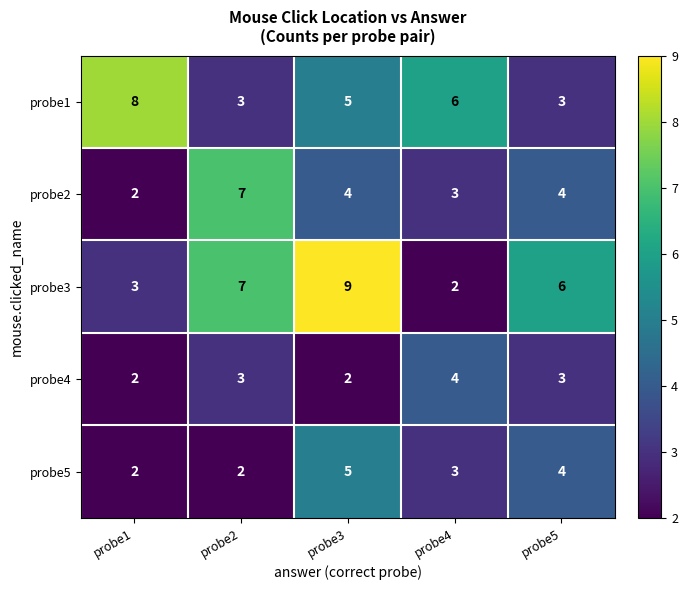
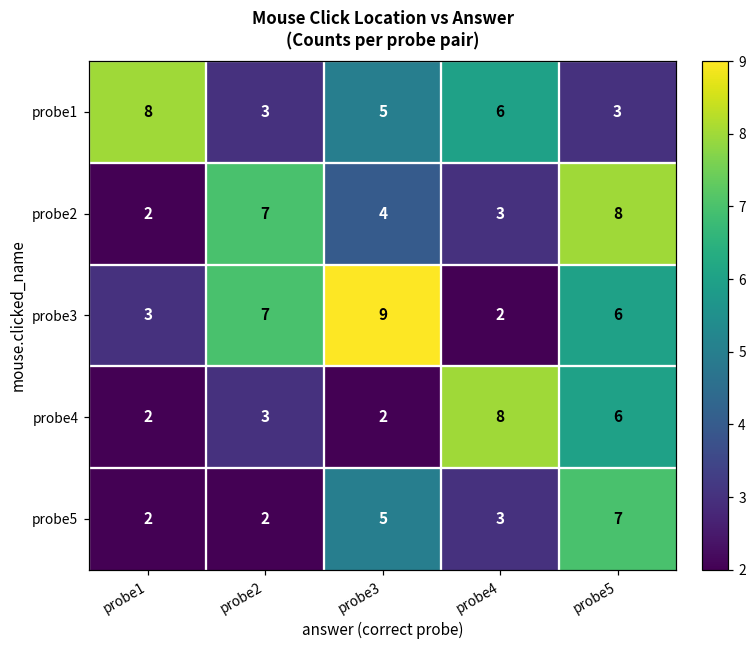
  {
    "probe1": {
      "probe1": 8,
      "probe2": 3,
      "probe3": 5,
      "probe4": 6,
      "probe5": 3
    },
    "probe2": {
      "probe1": 2,
      "probe2": 7,
      "probe3": 4,
      "probe4": 3,
-     "probe5": 4
+     "probe5": 8
    },
    "probe3": {
      "probe1": 3,
      "probe2": 7,
      "probe3": 9,
      "probe4": 2,
      "probe5": 6
    },
    "probe4": {
      "probe1": 2,
      "probe2": 3,
      "probe3": 2,
-     "probe4": 4,
-     "probe5": 3
+     "probe4": 8,
+     "probe5": 6
    },
    "probe5": {
      "probe1": 2,
      "probe2": 2,
      "probe3": 5,
      "probe4": 3,
-     "probe5": 4
+     "probe5": 7
    }
  }
